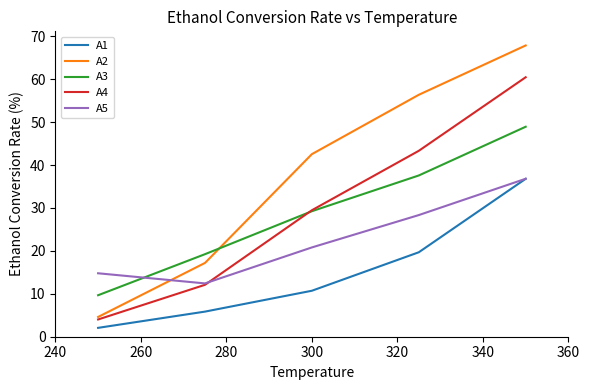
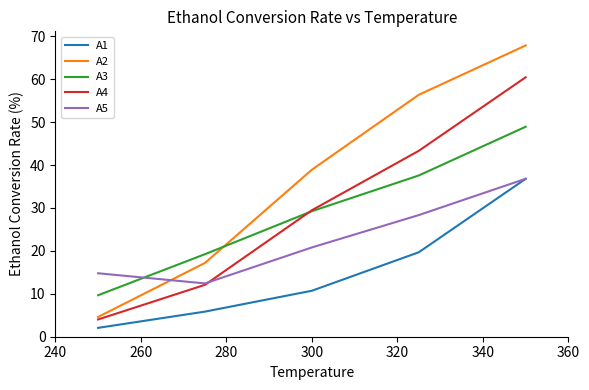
  {
    "A1": {
      "300": 11
    },
    "A2": {
-     "300": 43
+     "300": 39
    },
    "A5": {
      "300": 21
    }
  }
